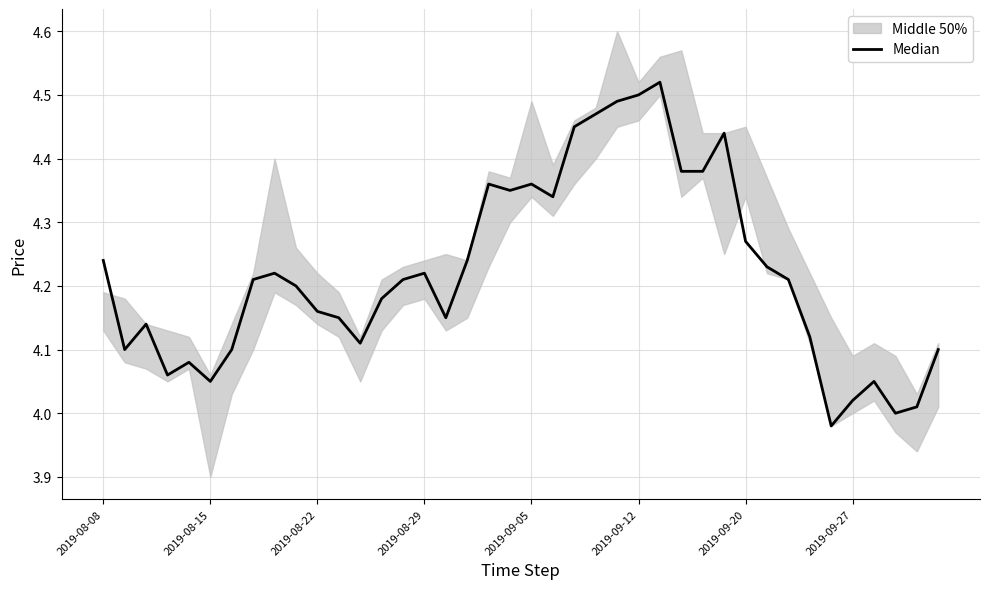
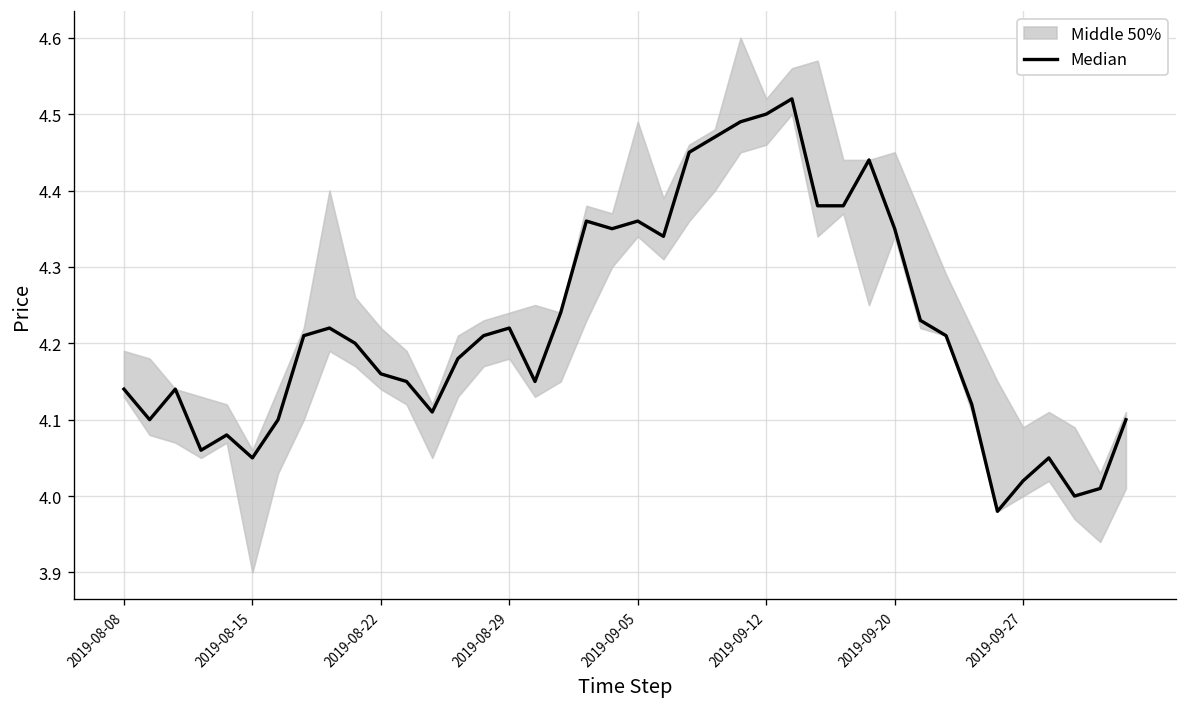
  {
    "Median": {
-     "2019-08-08": 4.24,
+     "2019-08-08": 4.14,
      "2019-08-15": 4.05,
      "2019-08-22": 4.16,
      "2019-08-29": 4.22,
      "2019-09-05": 4.36,
      "2019-09-12": 4.50,
-     "2019-09-20": 4.27,
+     "2019-09-20": 4.35,
      "2019-09-27": 4.02
    }
  }
